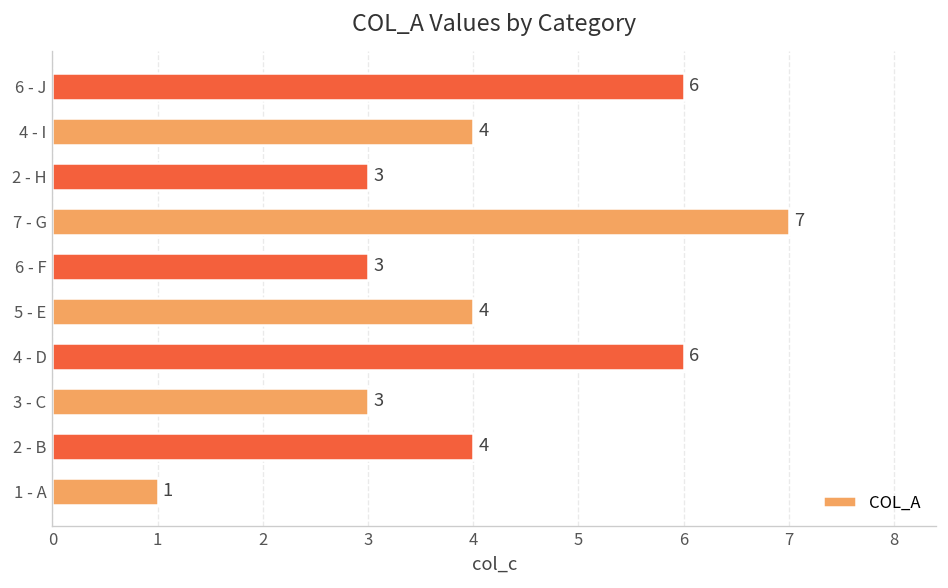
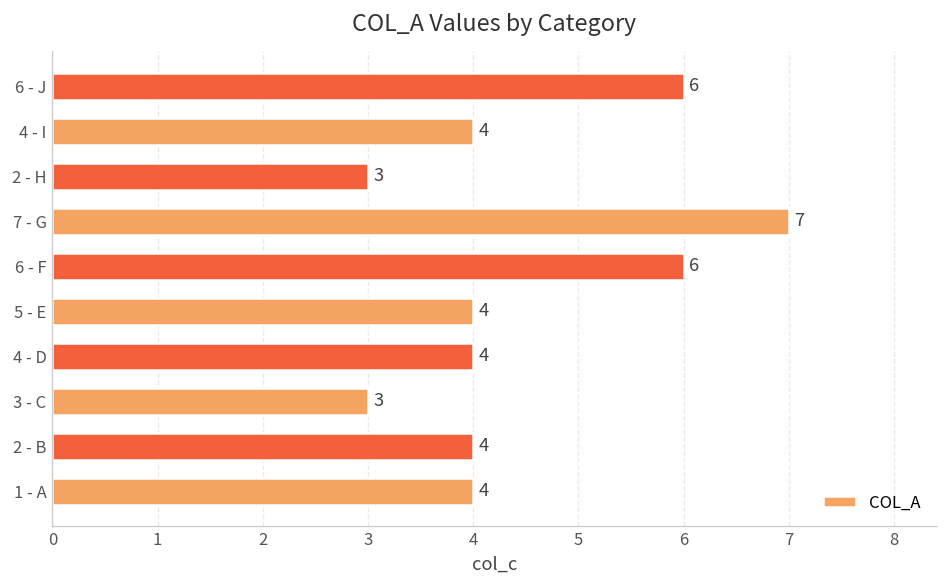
  {
    "6 - J": 6,
    "4 - I": 4,
    "2 - H": 3,
    "7 - G": 7,
-   "6 - F": 3,
+   "6 - F": 6,
    "5 - E": 4,
-   "4 - D": 6,
+   "4 - D": 4,
    "3 - C": 3,
    "2 - B": 4,
-   "1 - A": 1
+   "1 - A": 4
  }
